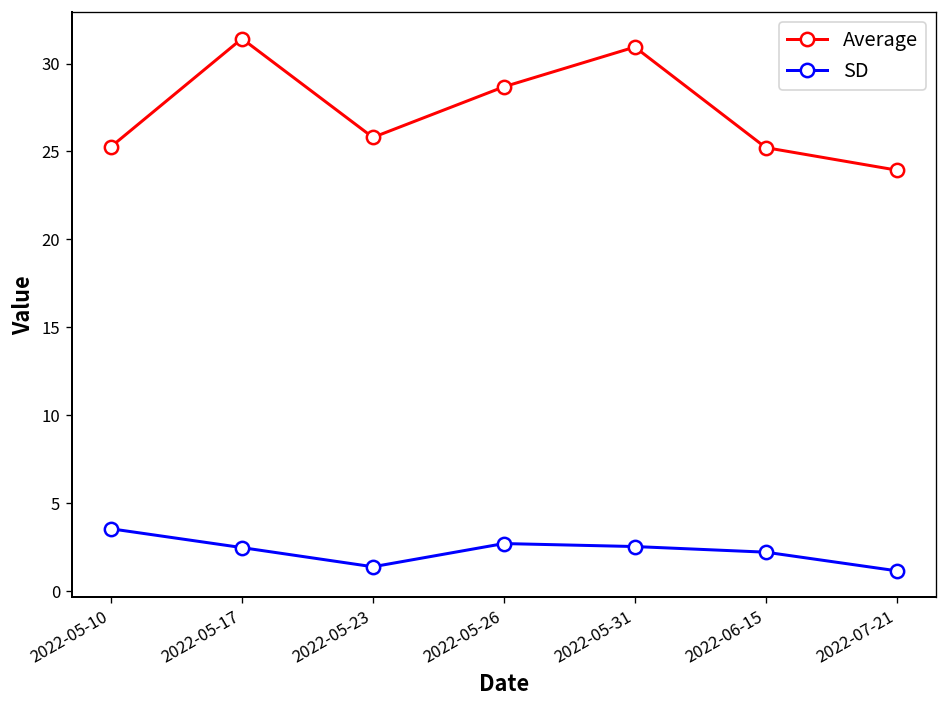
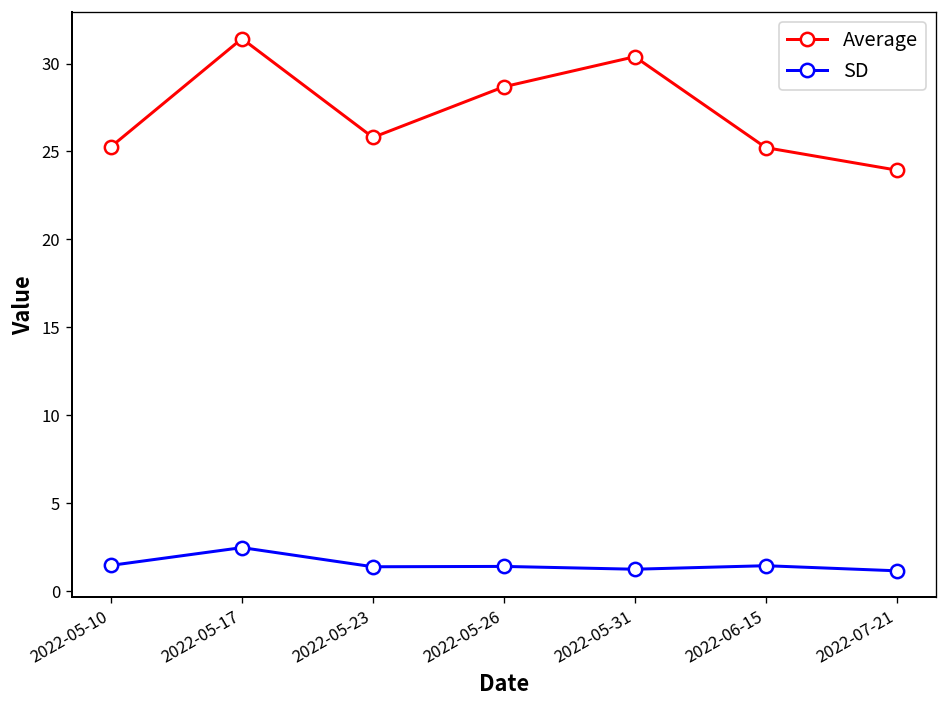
  {
    "Average": {
      "2022-05-10": 25.3,
      "2022-05-17": 31.4,
      "2022-05-23": 25.8,
      "2022-05-26": 28.7,
-     "2022-05-31": 30.9,
+     "2022-05-31": 30.4,
      "2022-06-15": 25.2,
      "2022-07-21": 23.9
    },
    "SD": {
-     "2022-05-10": 3.5,
+     "2022-05-10": 1.5,
      "2022-05-17": 2.5,
      "2022-05-23": 1.4,
-     "2022-05-26": 2.7,
-     "2022-05-31": 2.5,
-     "2022-06-15": 2.2,
+     "2022-05-26": 1.4,
+     "2022-05-31": 1.2,
+     "2022-06-15": 1.4,
      "2022-07-21": 1.2
    }
  }
